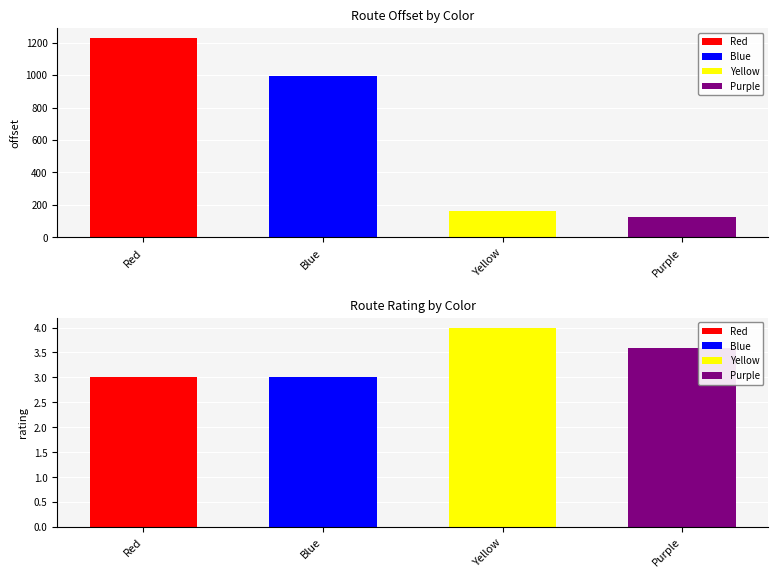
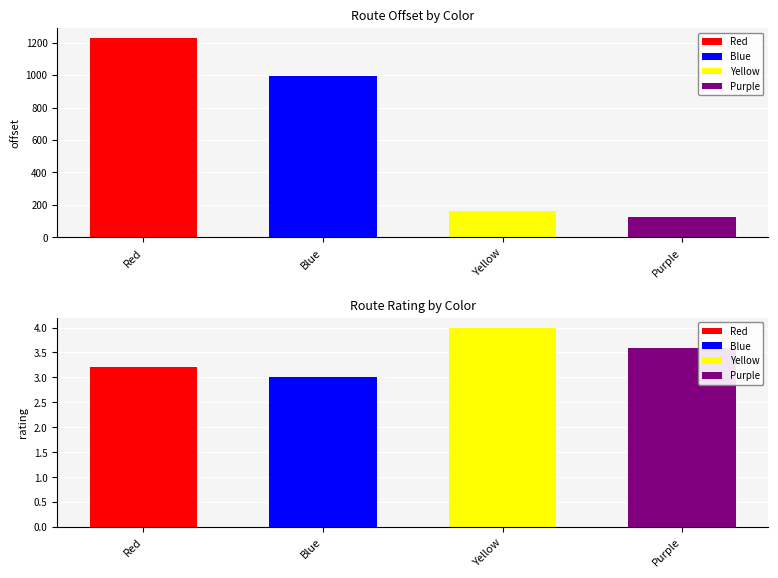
  {
    "Route Offset by Color": {
      "Red": 1230,
      "Blue": 990,
      "Yellow": 170,
      "Purple": 120
    },
    "Route Rating by Color": {
-     "Red": 3.0,
+     "Red": 3.2,
      "Blue": 3.0,
      "Yellow": 4.0,
      "Purple": 3.6
    }
  }
